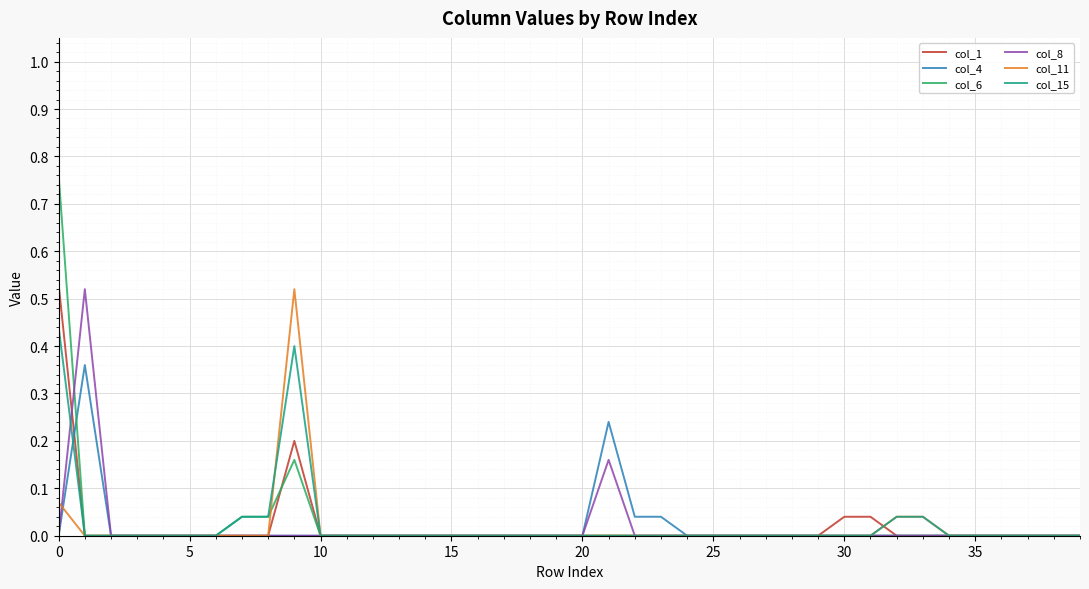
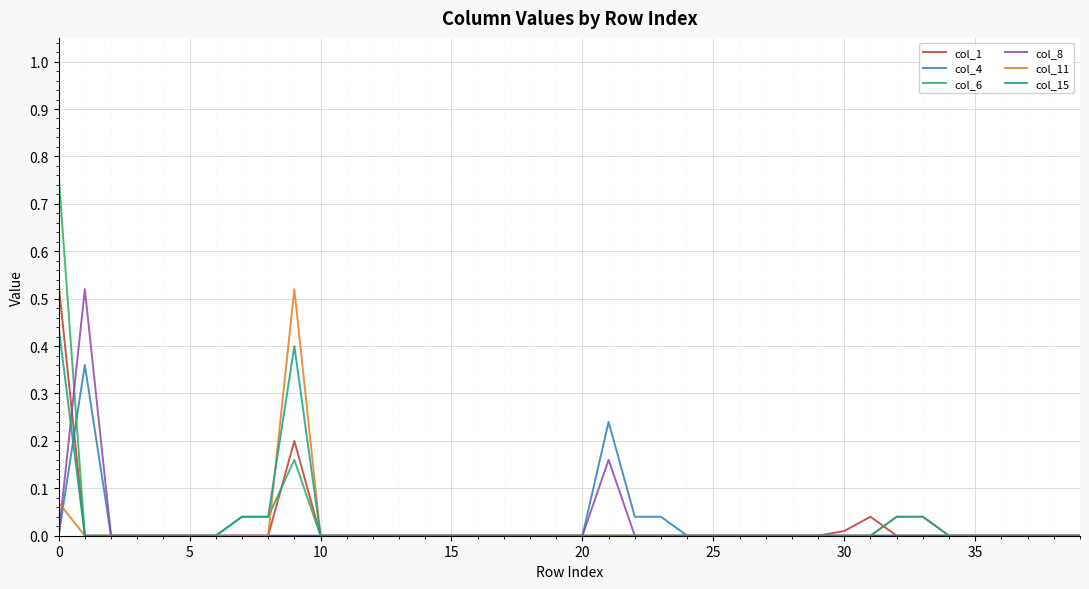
  {
    "col_1": {
      "0": 0.53,
-     "30": 0.04
+     "30": 0.01
    },
    "col_11": {
      "0": 0.07
    }
  }
